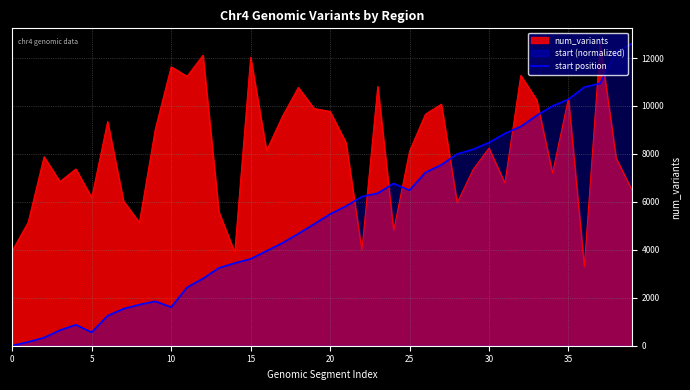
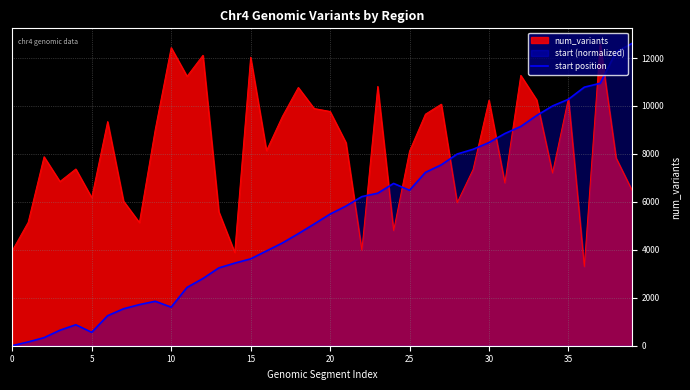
  {
    "num_variants": {
      "0": 4000,
      "5": 6200,
-     "10": 11600,
+     "10": 12400,
      "15": 12000,
      "20": 9800,
      "25": 8100,
-     "30": 8200
+     "30": 10200
    },
    "start (normalized)": {
      "0": 0,
      "5": 600,
      "10": 1600,
      "15": 3600,
      "20": 5500,
      "25": 6500,
      "30": 8500
    }
  }
